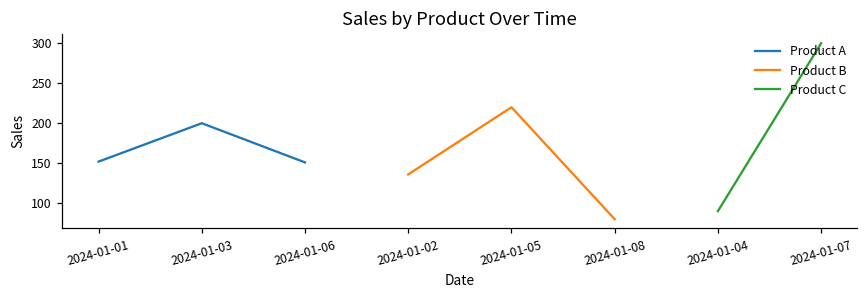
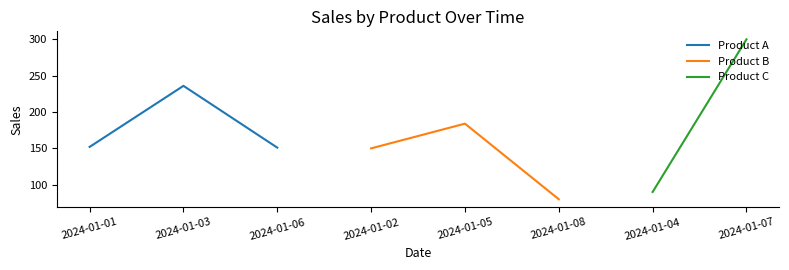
  {
    "Product A": {
      "2024-01-01": 150,
-     "2024-01-03": 200,
+     "2024-01-03": 240,
      "2024-01-06": 150
    },
    "Product B": {
-     "2024-01-02": 140,
-     "2024-01-05": 220,
+     "2024-01-02": 150,
+     "2024-01-05": 180,
      "2024-01-08": 80
    },
    "Product C": {
      "2024-01-04": 90,
      "2024-01-07": 300
    }
  }
